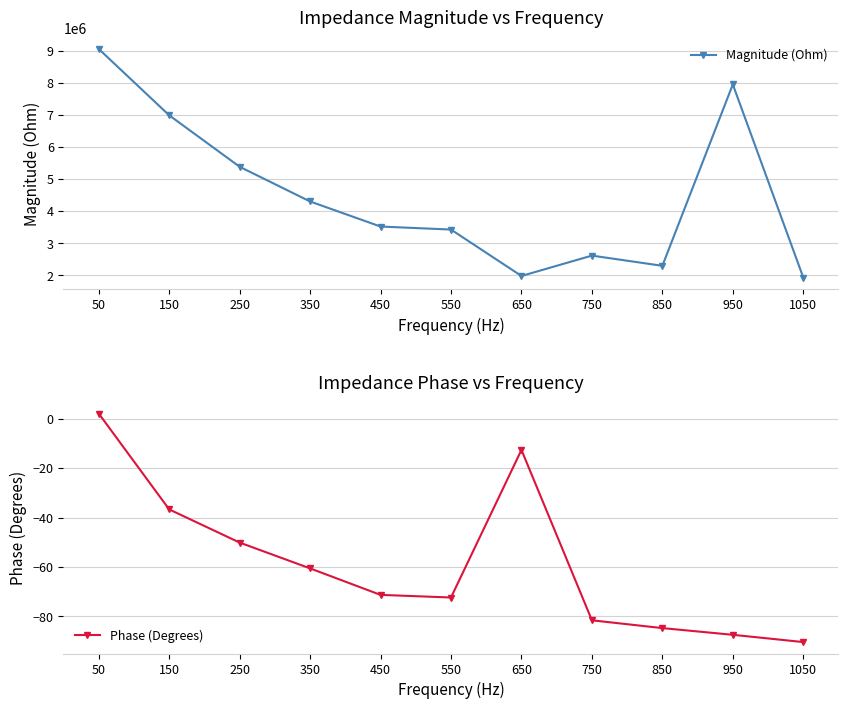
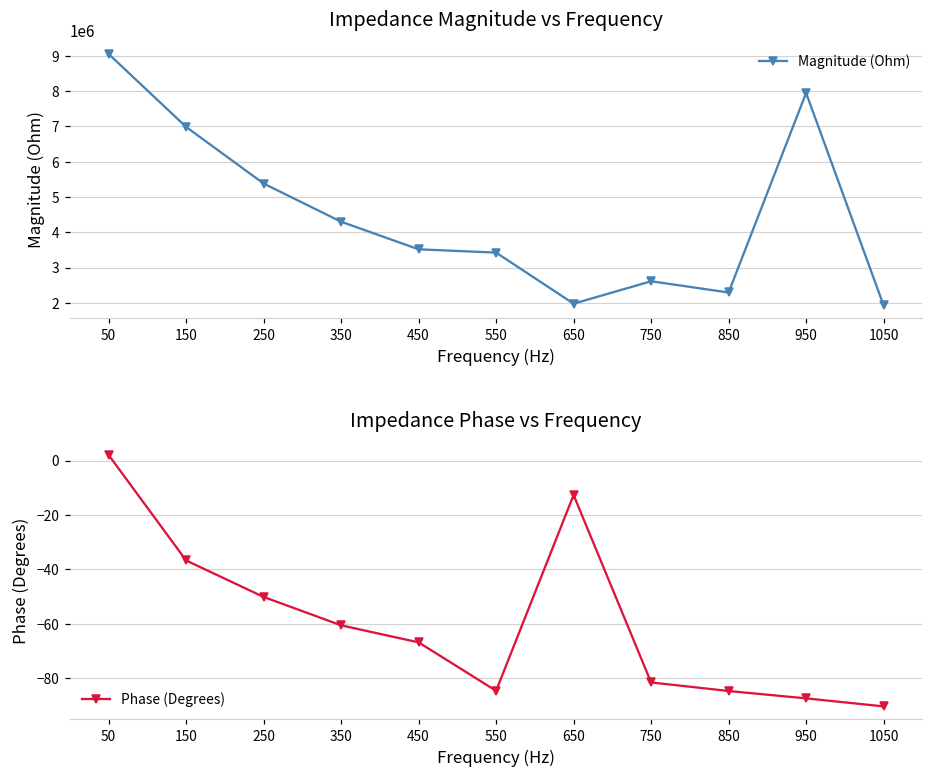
  {
    "Impedance Magnitude vs Frequency": {
      "50": 9100000,
      "150": 7000000,
      "250": 5400000,
      "350": 4300000,
      "450": 3500000,
      "550": 3400000,
      "650": 2000000,
      "750": 2600000,
      "850": 2300000,
      "950": 7900000,
      "1050": 1900000
    },
    "Impedance Phase vs Frequency": {
      "50": 2,
      "150": -37,
      "250": -50,
      "350": -61,
-     "450": -71,
-     "550": -72,
+     "450": -67,
+     "550": -85,
      "650": -13,
      "750": -82,
      "850": -85,
      "950": -87,
      "1050": -90
    }
  }
